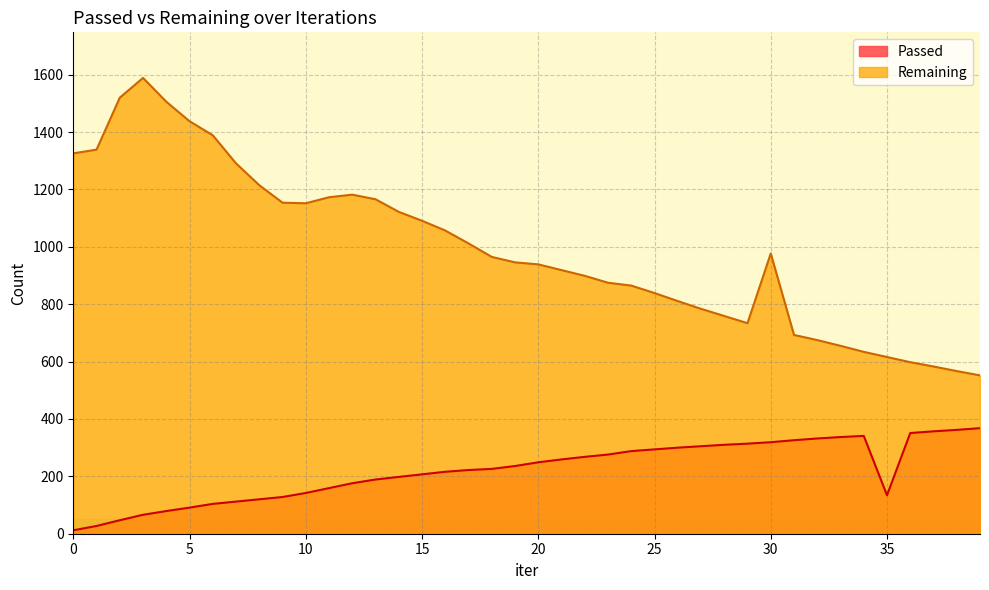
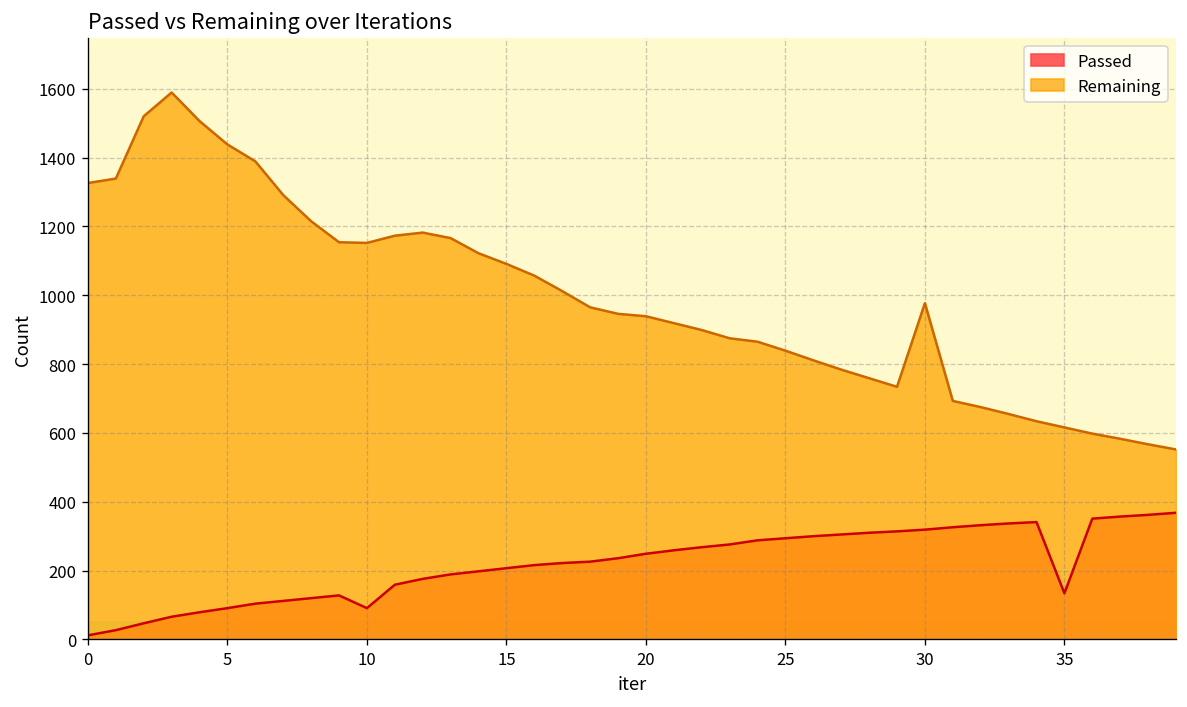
  {
    "Passed": {
      "0": 10,
      "5": 90,
-     "10": 140,
+     "10": 90,
      "15": 210,
      "20": 250,
      "25": 290,
      "30": 320,
      "35": 130
    },
    "Remaining": {
      "0": 1330,
      "5": 1440,
      "10": 1150,
      "15": 1090,
      "20": 940,
      "25": 840,
      "30": 980,
      "35": 620
    }
  }
